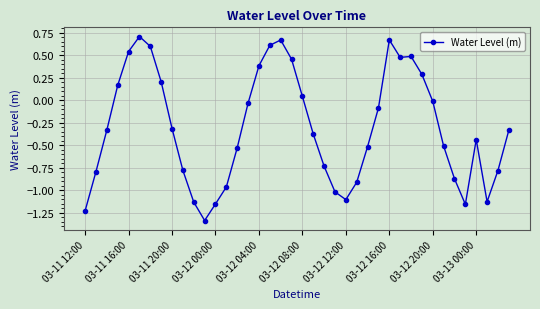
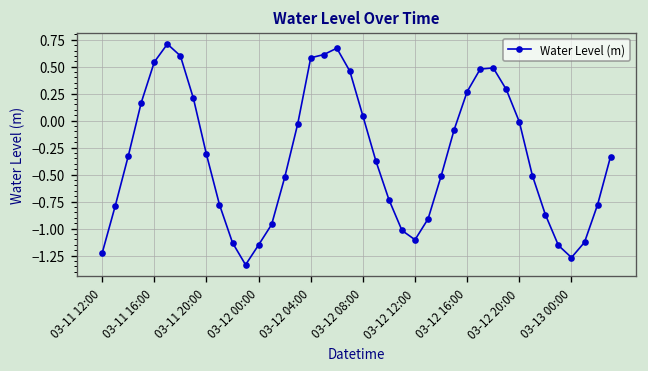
  {
    "03-11 12:00": -1.2,
    "03-11 16:00": 0.5,
    "03-11 20:00": -0.3,
    "03-12 00:00": -1.2,
-   "03-12 04:00": 0.4,
+   "03-12 04:00": 0.6,
    "03-12 08:00": 0.0,
    "03-12 12:00": -1.1,
-   "03-12 16:00": 0.7,
+   "03-12 16:00": 0.3,
    "03-12 20:00": 0.0,
-   "03-13 00:00": -0.4
+   "03-13 00:00": -1.3
  }
